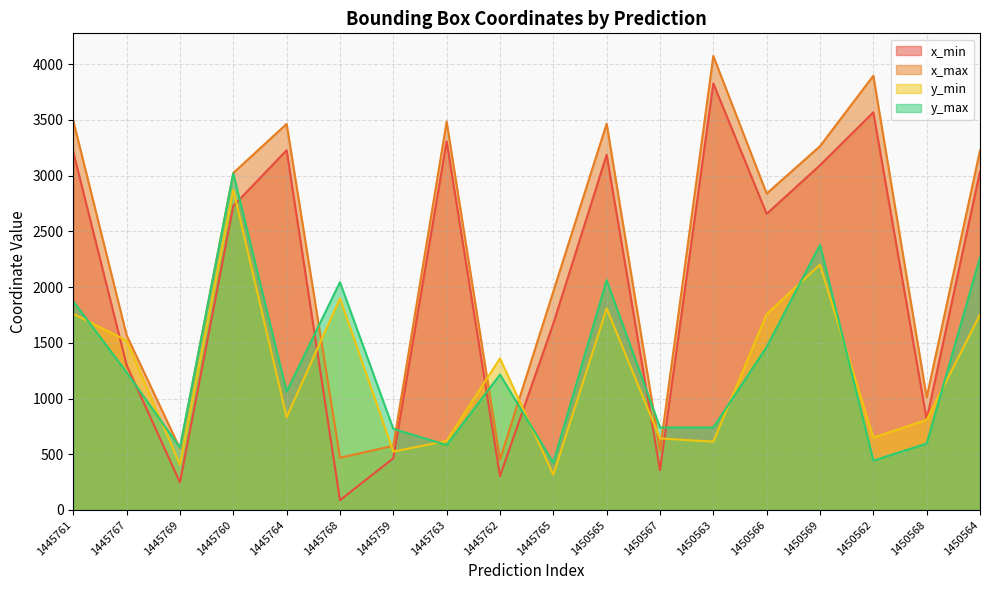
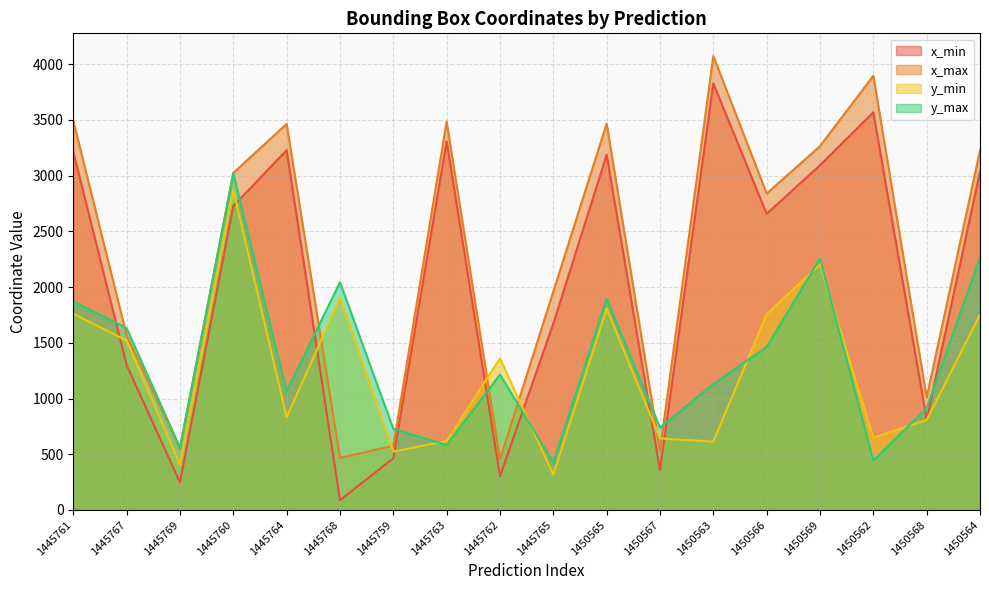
  {
    "y_max": {
      "1445761": 1870,
-     "1445767": 1240,
+     "1445767": 1630,
      "1445764": 1060,
      "1445768": 2040,
      "1445759": 730,
      "1445763": 580,
      "1445762": 1220,
      "1445765": 420,
-     "1450565": 2060,
+     "1450565": 1900,
      "1450567": 740,
-     "1450563": 740,
+     "1450563": 1130,
      "1450566": 1460,
-     "1450569": 2380,
+     "1450569": 2250,
      "1450562": 440,
-     "1450568": 600,
+     "1450568": 920,
      "1450564": 2270
    }
  }
